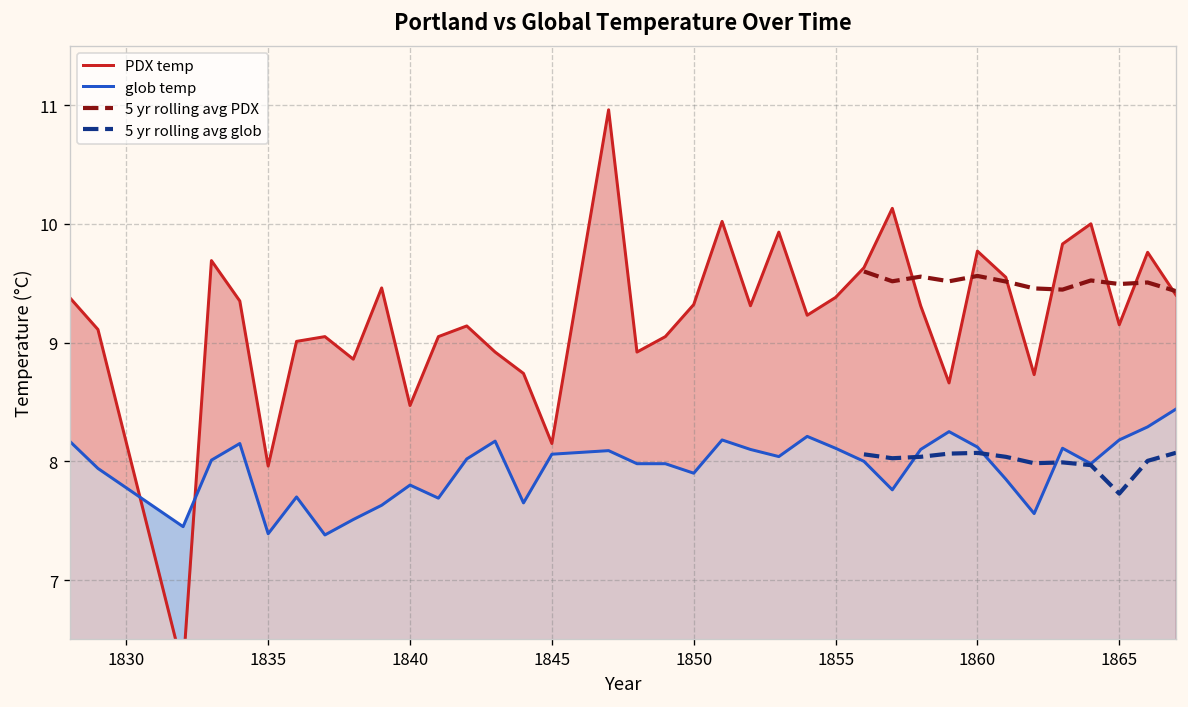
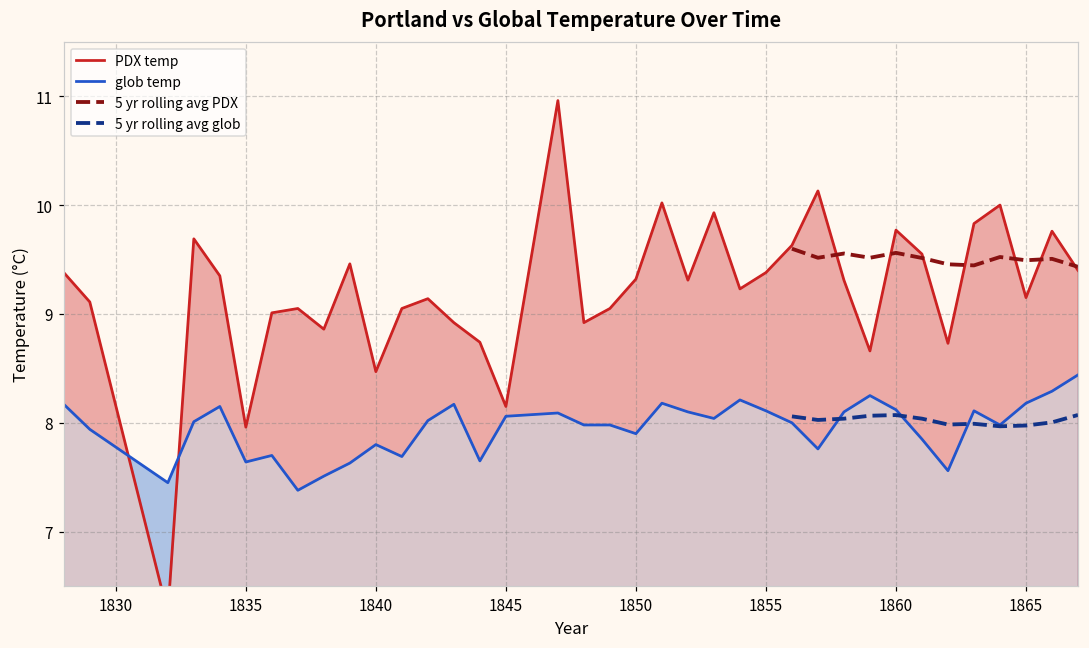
  {
    "PDX temp": {
      "1835": 8.0,
      "1840": 8.5,
      "1845": 8.2,
      "1850": 9.3,
      "1855": 9.4,
      "1860": 9.8,
      "1865": 9.2
    },
    "glob temp": {
-     "1835": 7.4,
+     "1835": 7.6,
      "1840": 7.8,
      "1845": 8.1,
      "1850": 7.9,
      "1855": 8.1,
      "1860": 8.1,
      "1865": 8.2
    },
    "5 yr rolling avg PDX": {
      "1860": 9.6,
      "1865": 9.5
    },
    "5 yr rolling avg glob": {
      "1860": 8.1,
-     "1865": 7.7
+     "1865": 8.0
    }
  }
